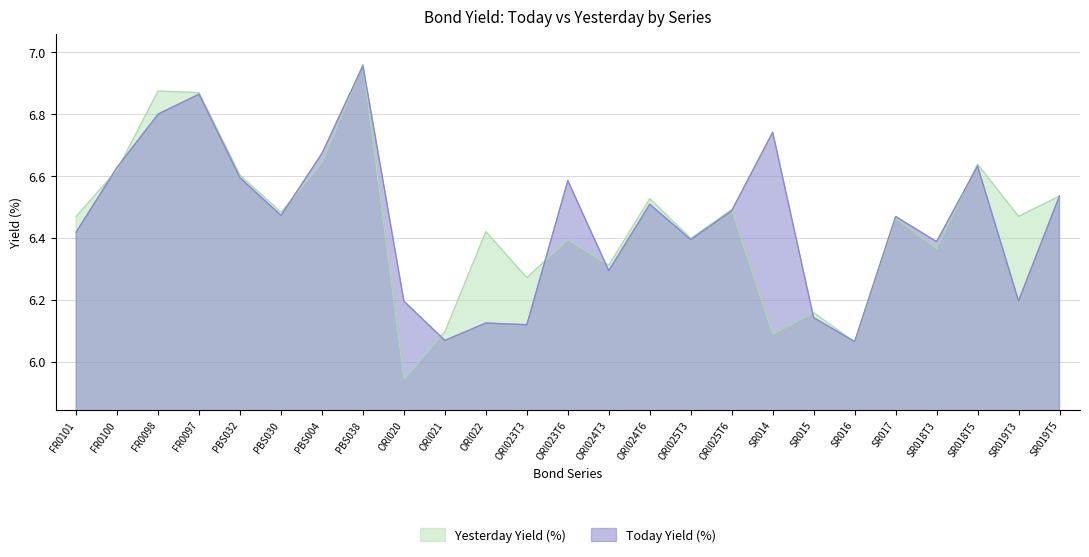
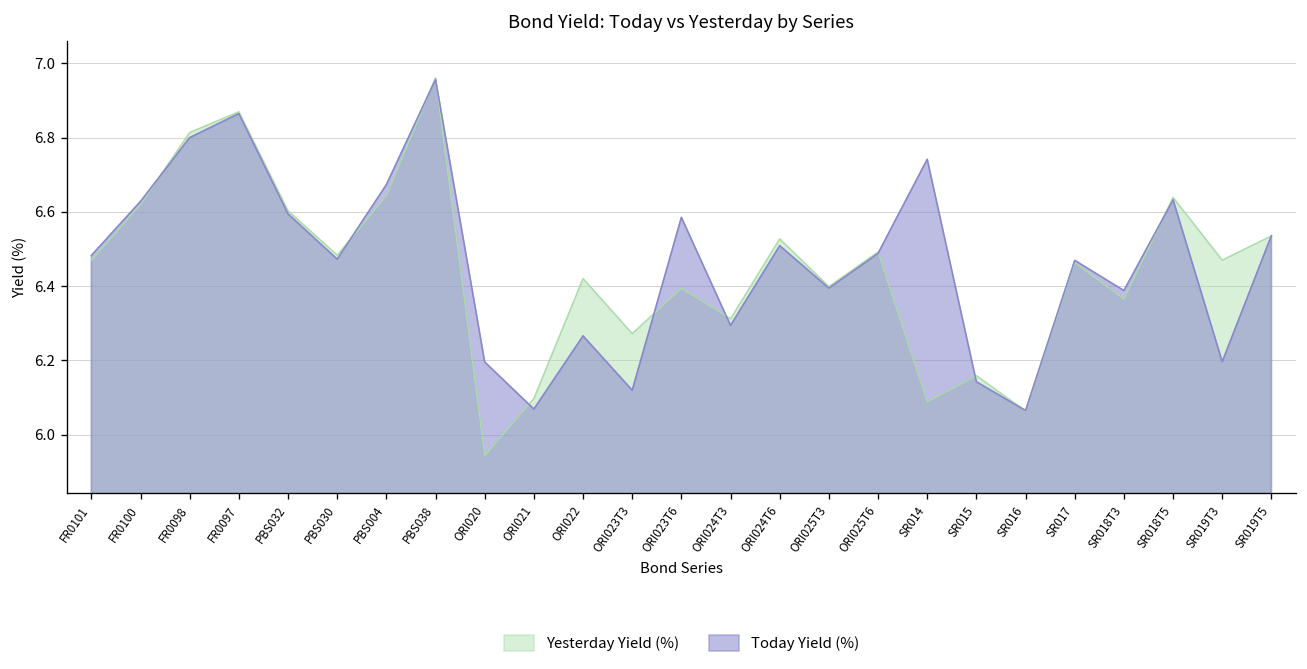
  {
    "Yesterday Yield (%)": {
      "FR0101": 6.47,
      "FR0100": 6.62,
-     "FR0098": 6.87,
+     "FR0098": 6.81,
      "PBS032": 6.60,
      "PBS030": 6.48,
      "PBS004": 6.64,
      "ORI020": 5.94,
      "ORI021": 6.10,
      "ORI022": 6.42,
      "ORI023T3": 6.27,
      "ORI023T6": 6.39,
      "ORI024T3": 6.31,
      "ORI024T6": 6.53,
      "SR014": 6.09,
      "SR015": 6.16,
      "SR018T3": 6.37,
      "SR019T3": 6.47
    },
    "Today Yield (%)": {
-     "FR0101": 6.42,
+     "FR0101": 6.48,
      "FR0100": 6.63,
      "FR0098": 6.80,
      "PBS032": 6.59,
      "PBS030": 6.47,
      "PBS004": 6.67,
      "ORI020": 6.20,
      "ORI021": 6.07,
-     "ORI022": 6.12,
+     "ORI022": 6.27,
      "ORI023T3": 6.12,
      "ORI023T6": 6.59,
      "ORI024T3": 6.29,
      "ORI024T6": 6.51,
      "SR014": 6.74,
      "SR015": 6.14,
      "SR018T3": 6.39,
      "SR019T3": 6.20
    }
  }
